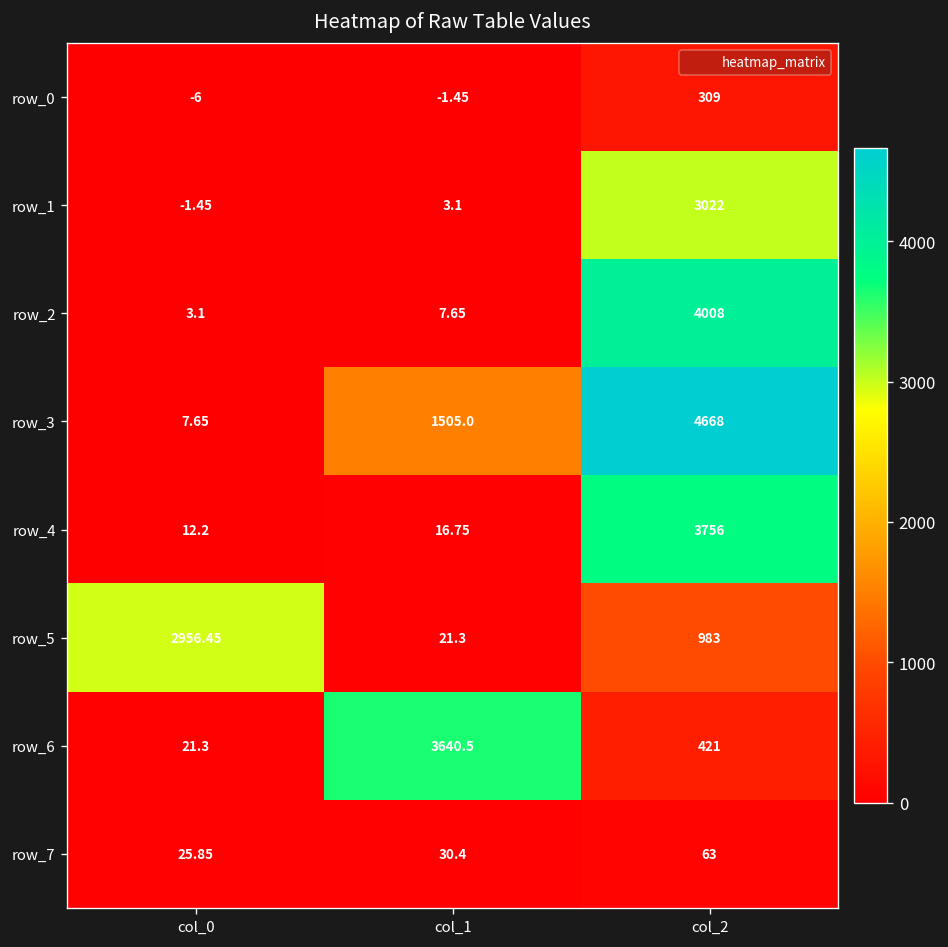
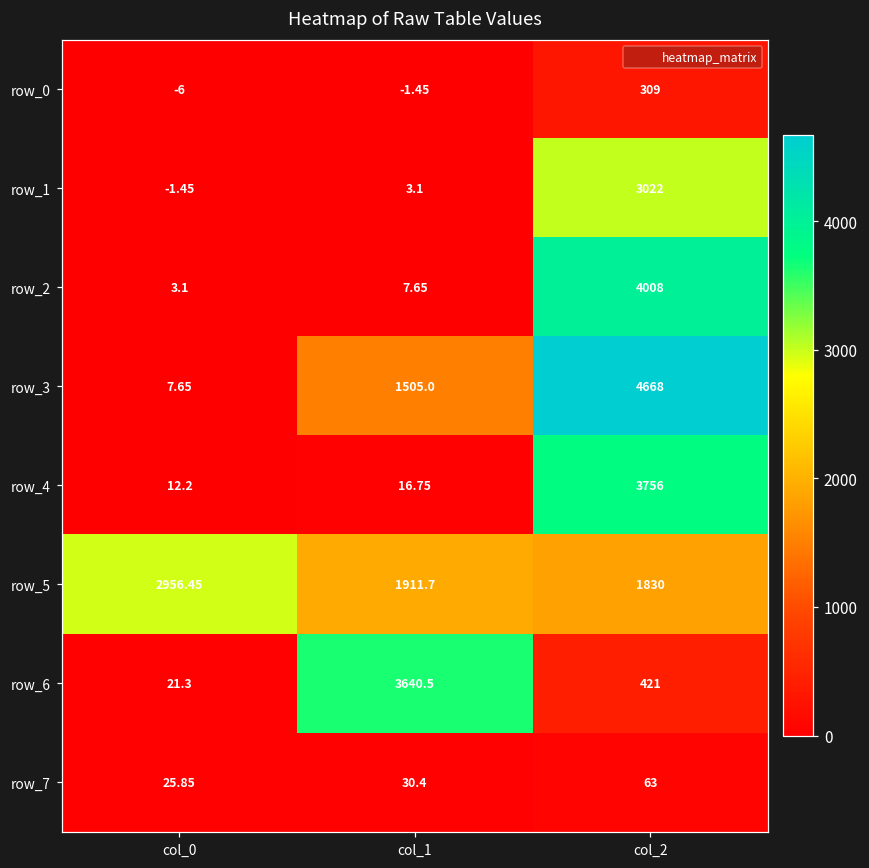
  {
    "row_0": {
      "col_0": -6,
      "col_1": -1.45,
      "col_2": 309
    },
    "row_1": {
      "col_0": -1.45,
      "col_1": 3.1,
      "col_2": 3022
    },
    "row_2": {
      "col_0": 3.1,
      "col_1": 7.65,
      "col_2": 4008
    },
    "row_3": {
      "col_0": 7.65,
      "col_1": 1505.0,
      "col_2": 4668
    },
    "row_4": {
      "col_0": 12.2,
      "col_1": 16.75,
      "col_2": 3756
    },
    "row_5": {
      "col_0": 2956.45,
-     "col_1": 21.3,
-     "col_2": 983
+     "col_1": 1911.7,
+     "col_2": 1830
    },
    "row_6": {
      "col_0": 21.3,
      "col_1": 3640.5,
      "col_2": 421
    },
    "row_7": {
      "col_0": 25.85,
      "col_1": 30.4,
      "col_2": 63
    }
  }
